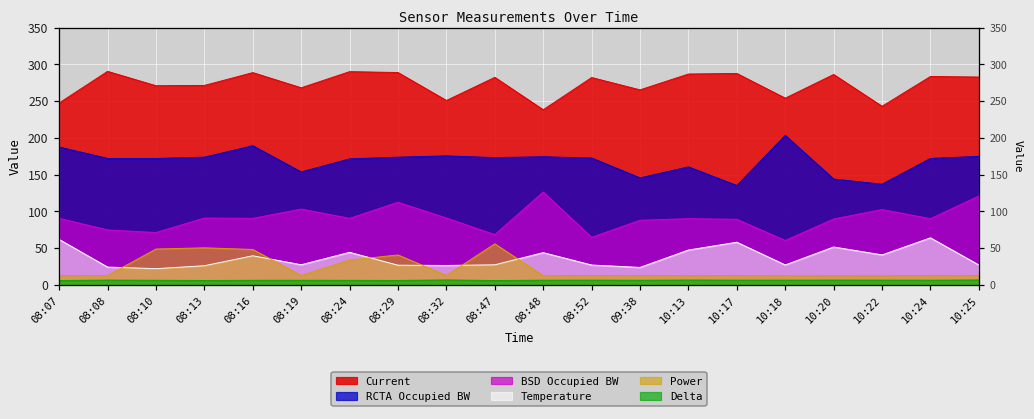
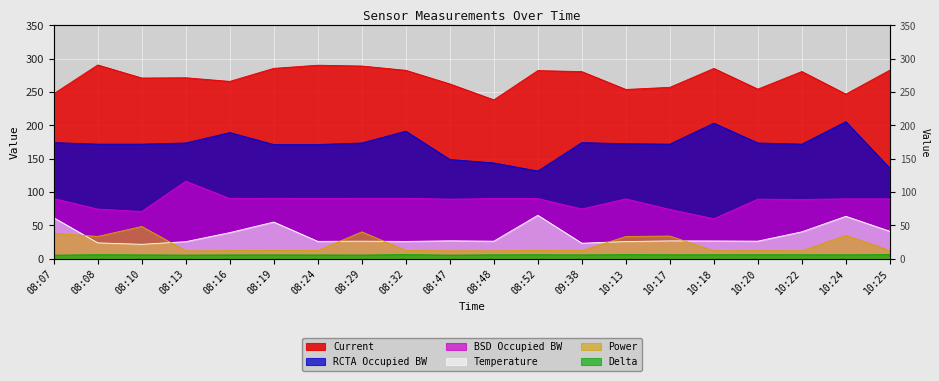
  {
    "Current": {
      "08:07": 250,
      "08:08": 290,
      "08:10": 270,
      "08:13": 270,
-     "08:16": 290,
-     "08:19": 270,
+     "08:16": 270,
+     "08:19": 290,
      "08:24": 290,
      "08:29": 290,
-     "08:32": 250,
-     "08:47": 280,
+     "08:32": 280,
+     "08:47": 260,
      "08:48": 240,
      "08:52": 280,
-     "09:38": 270,
-     "10:13": 290,
-     "10:17": 290,
-     "10:18": 250,
-     "10:20": 290,
-     "10:22": 240,
-     "10:24": 280,
+     "09:38": 280,
+     "10:13": 250,
+     "10:17": 260,
+     "10:18": 290,
+     "10:20": 250,
+     "10:22": 280,
+     "10:24": 250,
      "10:25": 280
    },
    "RCTA Occupied BW": {
-     "08:07": 190,
+     "08:07": 170,
      "08:08": 170,
      "08:10": 170,
      "08:13": 170,
      "08:16": 190,
-     "08:19": 150,
+     "08:19": 170,
      "08:24": 170,
      "08:29": 170,
-     "08:32": 180,
-     "08:47": 170,
-     "08:48": 170,
-     "08:52": 170,
-     "09:38": 150,
-     "10:13": 160,
-     "10:17": 140,
+     "08:32": 190,
+     "08:47": 150,
+     "08:48": 140,
+     "08:52": 130,
+     "09:38": 170,
+     "10:13": 170,
+     "10:17": 170,
      "10:18": 200,
-     "10:20": 140,
-     "10:22": 140,
-     "10:24": 170,
-     "10:25": 170
+     "10:20": 170,
+     "10:22": 170,
+     "10:24": 210,
+     "10:25": 140
    },
    "BSD Occupied BW": {
      "08:07": 90,
      "08:08": 70,
      "08:10": 70,
-     "08:13": 90,
+     "08:13": 120,
      "08:16": 90,
-     "08:19": 100,
+     "08:19": 90,
      "08:24": 90,
-     "08:29": 110,
+     "08:29": 90,
      "08:32": 90,
-     "08:47": 70,
-     "08:48": 130,
-     "08:52": 60,
-     "09:38": 90,
+     "08:47": 90,
+     "08:48": 90,
+     "08:52": 90,
+     "09:38": 70,
      "10:13": 90,
-     "10:17": 90,
+     "10:17": 70,
      "10:18": 60,
      "10:20": 90,
-     "10:22": 100,
+     "10:22": 90,
      "10:24": 90,
-     "10:25": 120
+     "10:25": 90
    },
    "Temperature": {
      "08:07": 60,
      "08:08": 20,
      "08:10": 20,
      "08:13": 30,
      "08:16": 40,
-     "08:19": 30,
-     "08:24": 40,
+     "08:19": 60,
+     "08:24": 30,
      "08:29": 30,
      "08:32": 30,
      "08:47": 30,
-     "08:48": 40,
-     "08:52": 30,
+     "08:48": 30,
+     "08:52": 70,
      "09:38": 20,
-     "10:13": 50,
-     "10:17": 60,
+     "10:13": 30,
+     "10:17": 30,
      "10:18": 30,
-     "10:20": 50,
+     "10:20": 30,
      "10:22": 40,
      "10:24": 60,
-     "10:25": 30
+     "10:25": 40
    },
    "Power": {
-     "08:07": 10,
-     "08:08": 10,
+     "08:07": 40,
+     "08:08": 30,
      "08:10": 50,
-     "08:13": 50,
-     "08:16": 50,
+     "08:13": 10,
+     "08:16": 10,
      "08:19": 10,
-     "08:24": 30,
+     "08:24": 10,
      "08:29": 40,
      "08:32": 10,
-     "08:47": 60,
+     "08:47": 10,
      "08:48": 10,
      "08:52": 10,
      "09:38": 10,
-     "10:13": 10,
-     "10:17": 10,
+     "10:13": 30,
+     "10:17": 30,
      "10:18": 10,
      "10:20": 10,
      "10:22": 10,
-     "10:24": 10,
+     "10:24": 40,
      "10:25": 10
    },
    "Delta": {
      "08:07": 10,
      "08:08": 10,
      "08:10": 10,
      "08:13": 10,
      "08:16": 10,
      "08:19": 10,
      "08:24": 10,
      "08:29": 10,
      "08:32": 10,
      "08:47": 10,
      "08:48": 10,
      "08:52": 10,
      "09:38": 10,
      "10:13": 10,
      "10:17": 10,
      "10:18": 10,
      "10:20": 10,
      "10:22": 10,
      "10:24": 10,
      "10:25": 10
    }
  }
